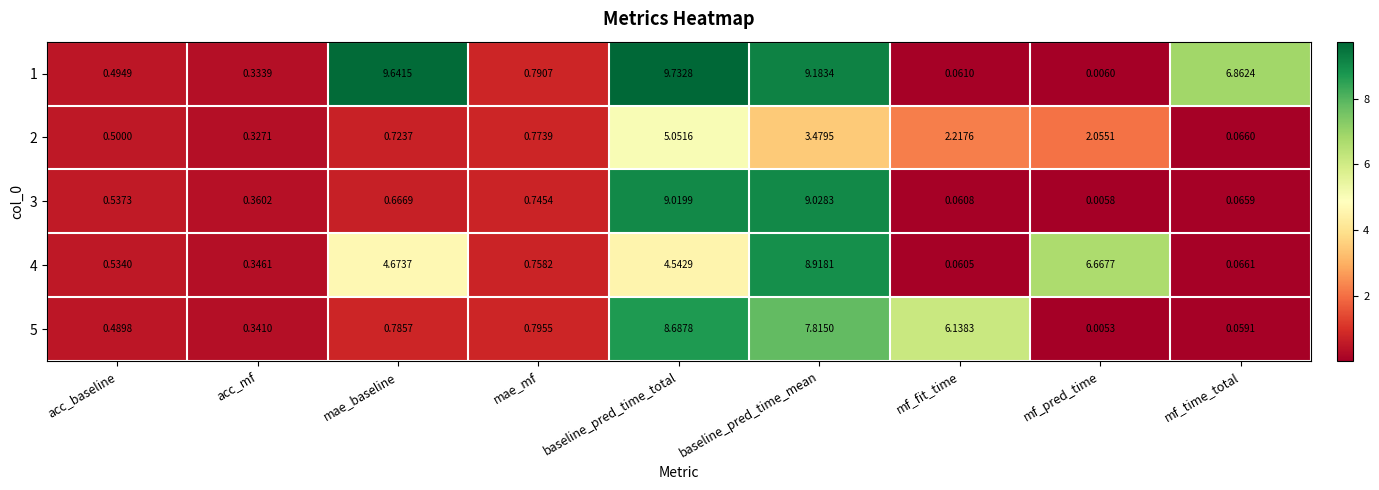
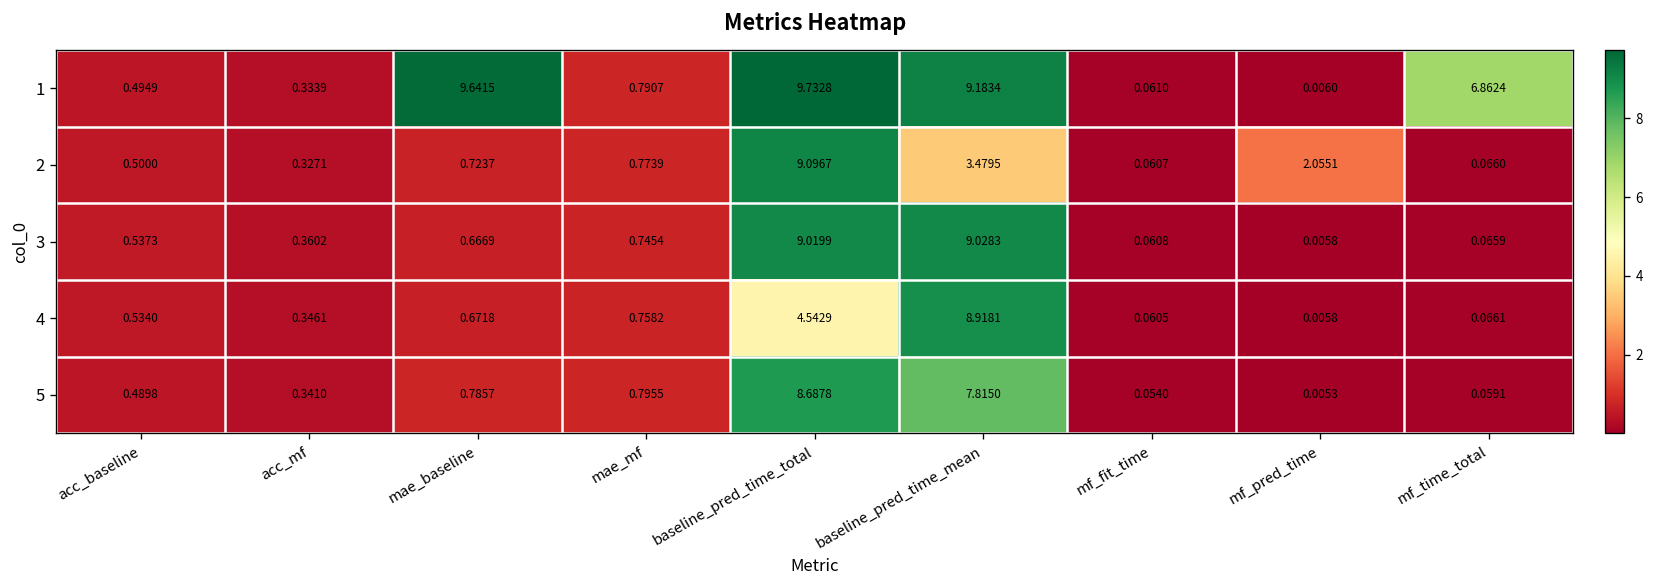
  {
    "1": {
      "acc_baseline": 0.4949,
      "acc_mf": 0.3339,
      "mae_baseline": 9.6415,
      "mae_mf": 0.7907,
      "baseline_pred_time_total": 9.7328,
      "baseline_pred_time_mean": 9.1834,
      "mf_fit_time": 0.0610,
      "mf_pred_time": 0.0060,
      "mf_time_total": 6.8624
    },
    "2": {
      "acc_baseline": 0.5000,
      "acc_mf": 0.3271,
      "mae_baseline": 0.7237,
      "mae_mf": 0.7739,
-     "baseline_pred_time_total": 5.0516,
+     "baseline_pred_time_total": 9.0967,
      "baseline_pred_time_mean": 3.4795,
-     "mf_fit_time": 2.2176,
+     "mf_fit_time": 0.0607,
      "mf_pred_time": 2.0551,
      "mf_time_total": 0.0660
    },
    "3": {
      "acc_baseline": 0.5373,
      "acc_mf": 0.3602,
      "mae_baseline": 0.6669,
      "mae_mf": 0.7454,
      "baseline_pred_time_total": 9.0199,
      "baseline_pred_time_mean": 9.0283,
      "mf_fit_time": 0.0608,
      "mf_pred_time": 0.0058,
      "mf_time_total": 0.0659
    },
    "4": {
      "acc_baseline": 0.5340,
      "acc_mf": 0.3461,
-     "mae_baseline": 4.6737,
+     "mae_baseline": 0.6718,
      "mae_mf": 0.7582,
      "baseline_pred_time_total": 4.5429,
      "baseline_pred_time_mean": 8.9181,
      "mf_fit_time": 0.0605,
-     "mf_pred_time": 6.6677,
+     "mf_pred_time": 0.0058,
      "mf_time_total": 0.0661
    },
    "5": {
      "acc_baseline": 0.4898,
      "acc_mf": 0.3410,
      "mae_baseline": 0.7857,
      "mae_mf": 0.7955,
      "baseline_pred_time_total": 8.6878,
      "baseline_pred_time_mean": 7.8150,
-     "mf_fit_time": 6.1383,
+     "mf_fit_time": 0.0540,
      "mf_pred_time": 0.0053,
      "mf_time_total": 0.0591
    }
  }
